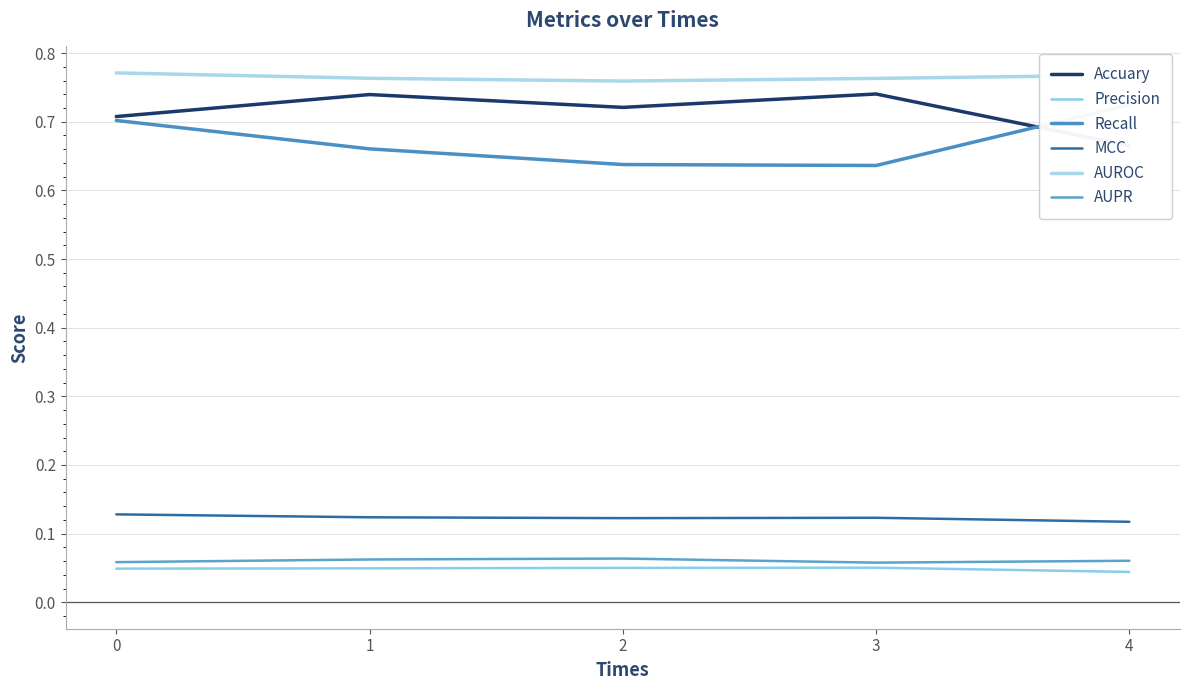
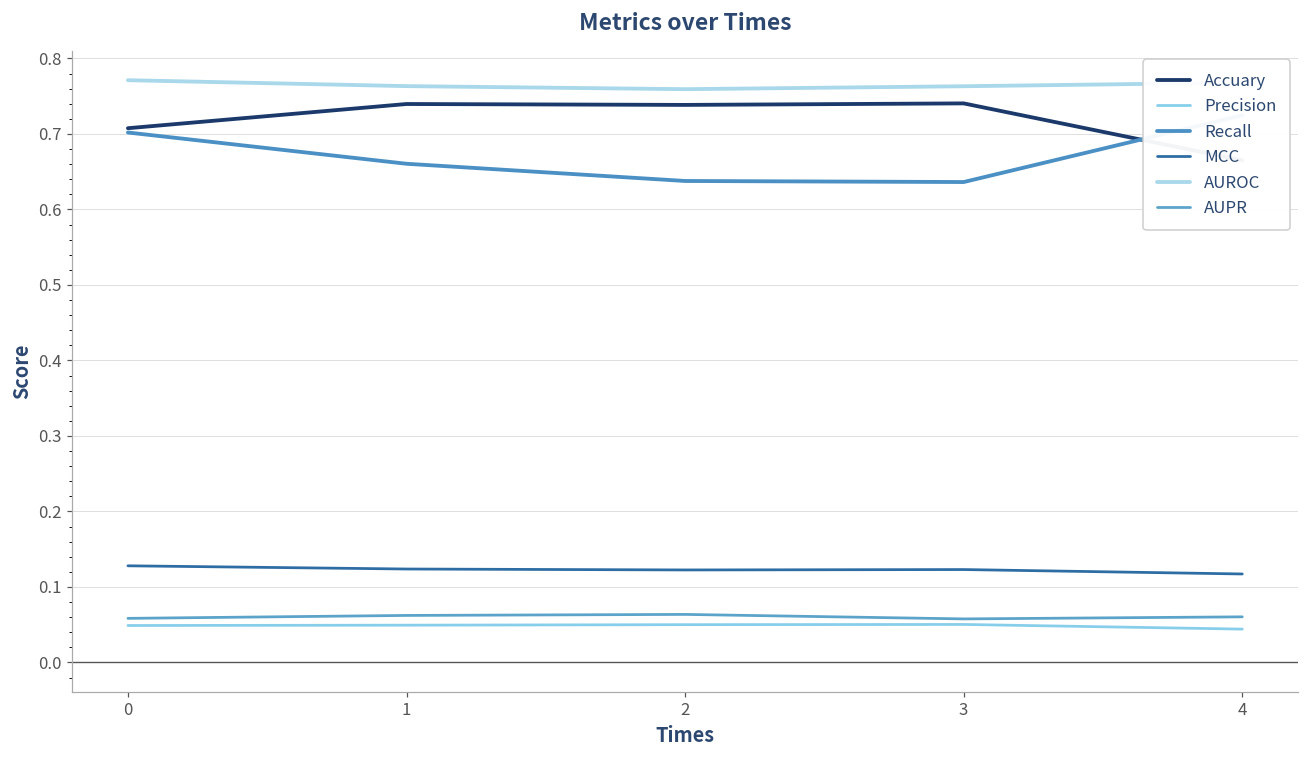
  {
    "Accuary": {
      "0": 0.71,
      "1": 0.74,
-     "2": 0.72,
+     "2": 0.74,
      "3": 0.74
    }
  }
